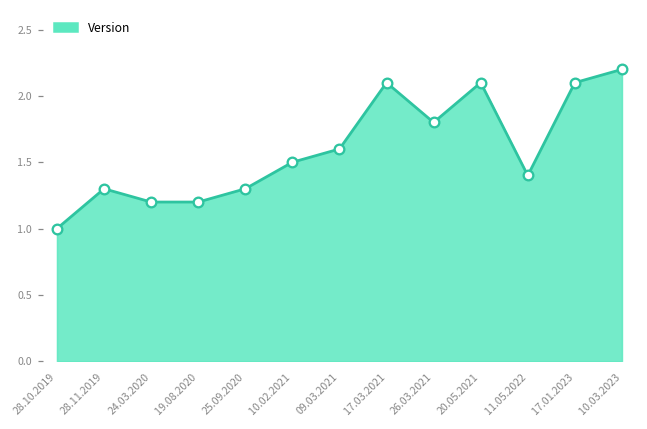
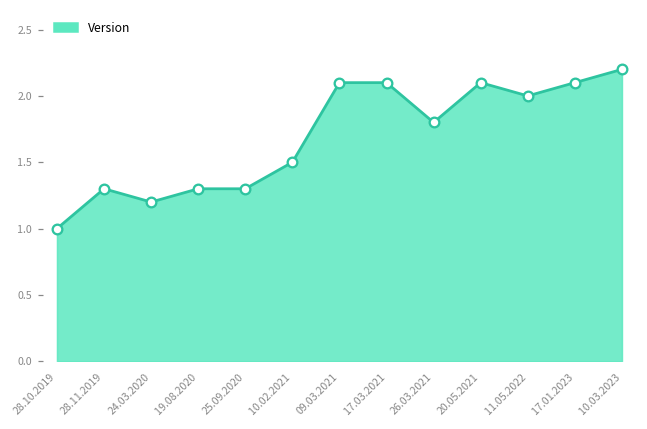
  {
    "28.10.2019": 1.0,
    "28.11.2019": 1.3,
    "24.03.2020": 1.2,
-   "19.08.2020": 1.2,
+   "19.08.2020": 1.3,
    "25.09.2020": 1.3,
    "10.02.2021": 1.5,
-   "09.03.2021": 1.6,
+   "09.03.2021": 2.1,
    "17.03.2021": 2.1,
    "26.03.2021": 1.8,
    "20.05.2021": 2.1,
-   "11.05.2022": 1.4,
+   "11.05.2022": 2.0,
    "17.01.2023": 2.1,
    "10.03.2023": 2.2
  }
